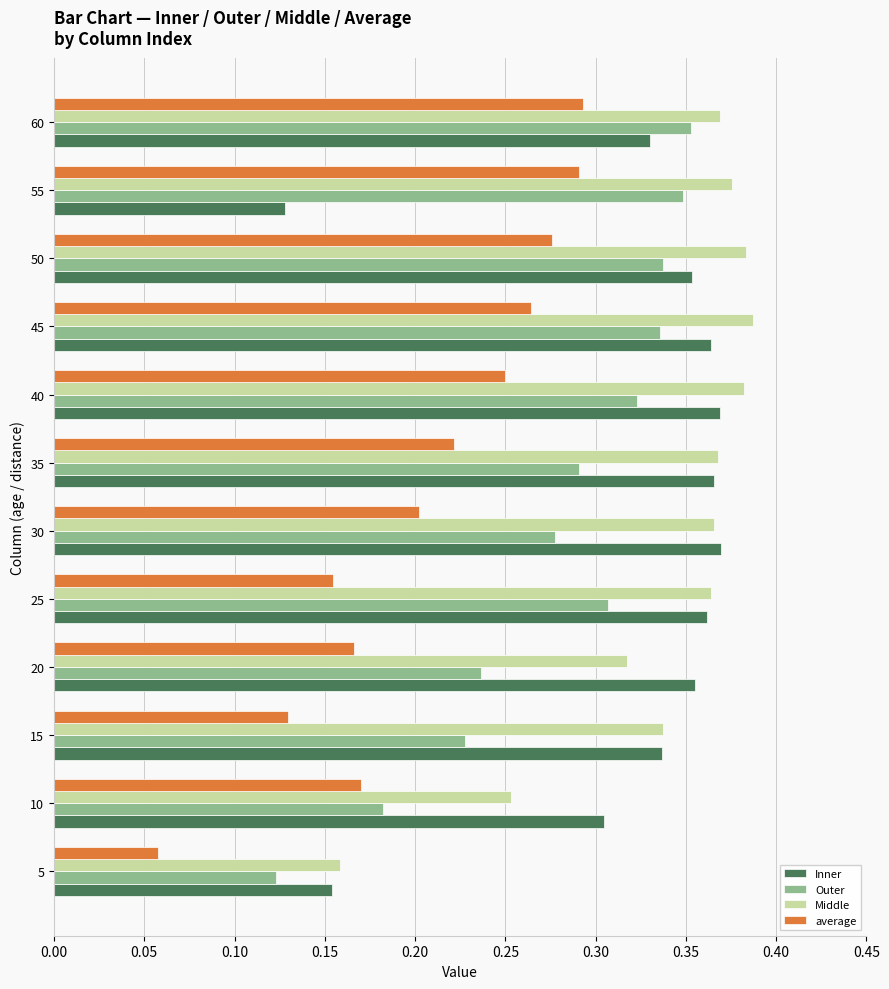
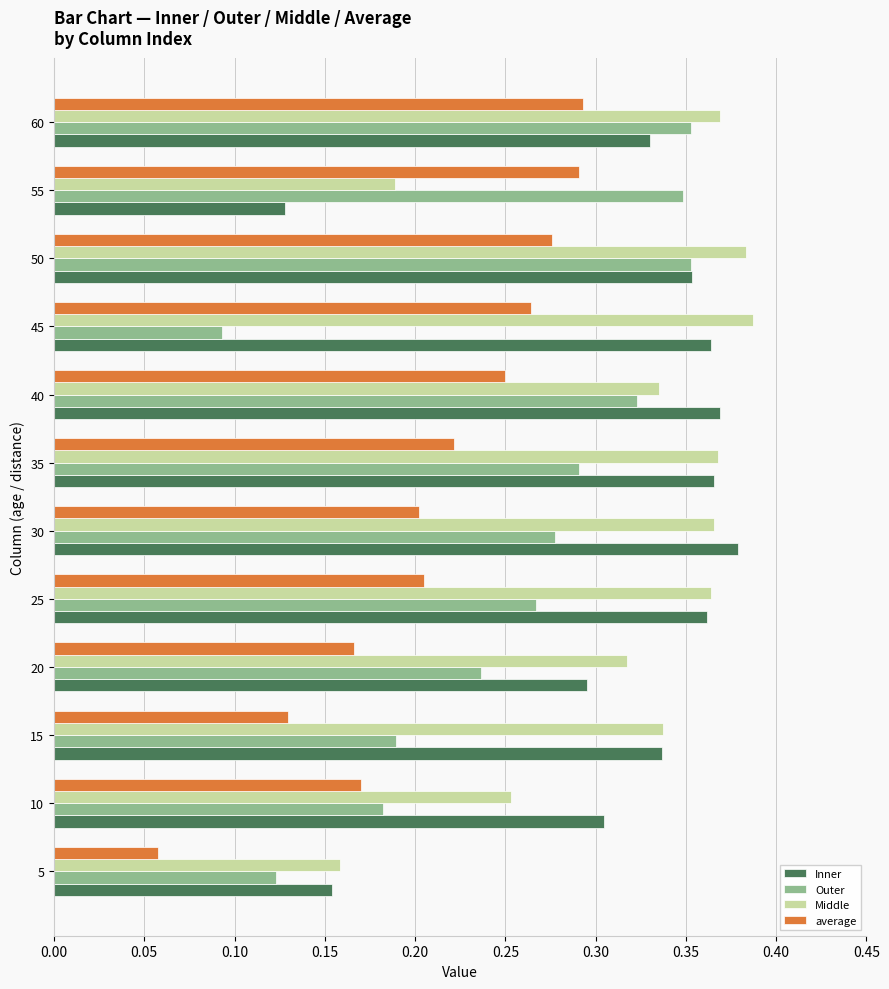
  {
    "Inner": {
      "60": 0.330,
      "55": 0.128,
      "50": 0.353,
      "45": 0.364,
      "40": 0.369,
      "35": 0.366,
-     "30": 0.369,
+     "30": 0.379,
      "25": 0.361,
-     "20": 0.355,
+     "20": 0.295,
      "15": 0.337,
      "10": 0.305,
      "5": 0.154
    },
    "Outer": {
      "60": 0.353,
      "55": 0.349,
-     "50": 0.337,
-     "45": 0.335,
+     "50": 0.353,
+     "45": 0.093,
      "40": 0.323,
      "35": 0.291,
      "30": 0.277,
-     "25": 0.307,
+     "25": 0.267,
      "20": 0.237,
-     "15": 0.227,
+     "15": 0.190,
      "10": 0.182,
      "5": 0.123
    },
    "Middle": {
      "60": 0.369,
-     "55": 0.376,
+     "55": 0.189,
      "50": 0.383,
      "45": 0.387,
-     "40": 0.382,
+     "40": 0.335,
      "35": 0.368,
      "30": 0.365,
      "25": 0.364,
      "20": 0.317,
      "15": 0.337,
      "10": 0.253,
      "5": 0.158
    },
    "average": {
      "60": 0.293,
      "55": 0.291,
      "50": 0.276,
      "45": 0.264,
      "40": 0.250,
      "35": 0.221,
      "30": 0.202,
-     "25": 0.154,
+     "25": 0.205,
      "20": 0.166,
      "15": 0.130,
      "10": 0.170,
      "5": 0.058
    }
  }
